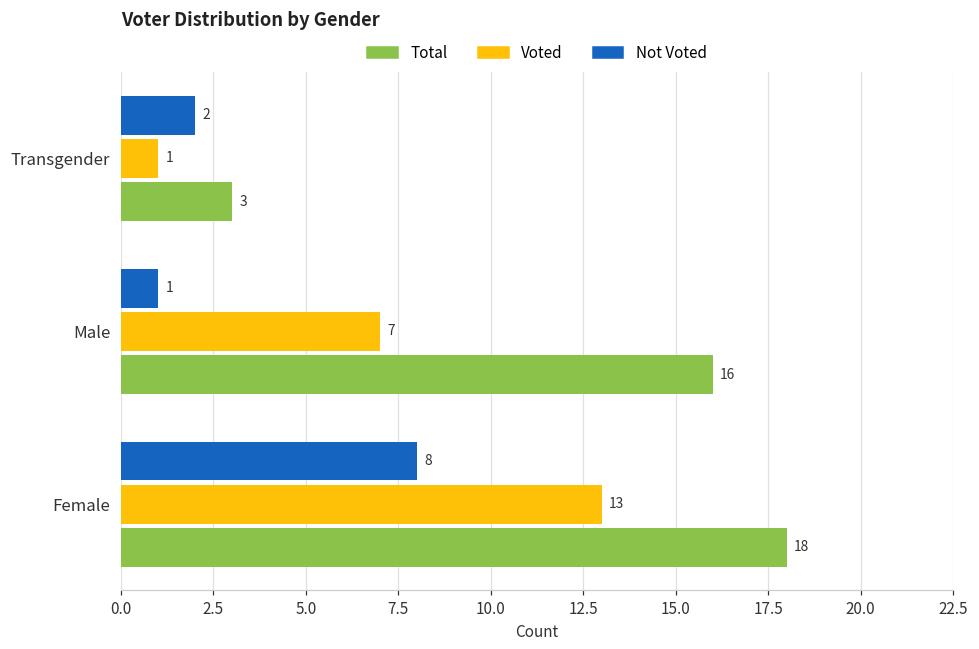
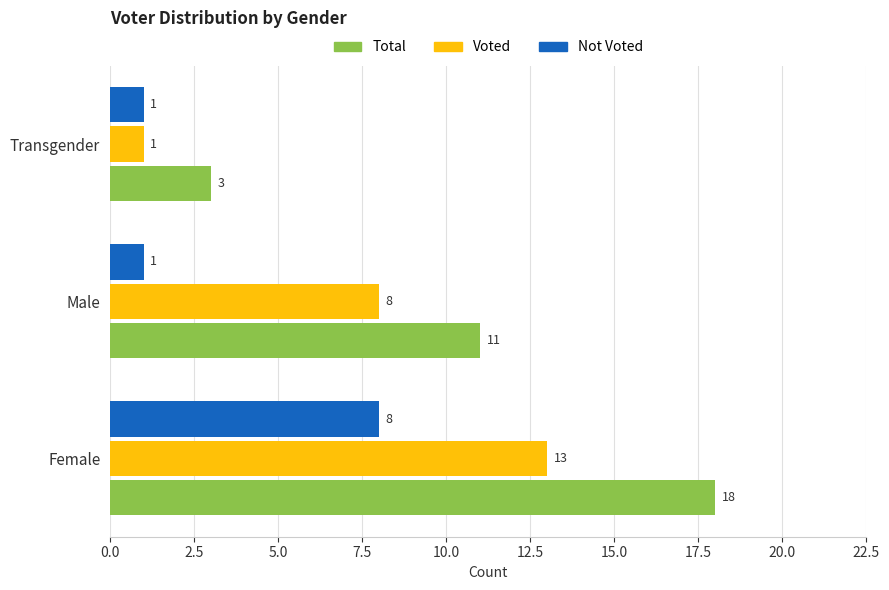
  {
    "Total": {
      "Transgender": 3,
-     "Male": 16,
+     "Male": 11,
      "Female": 18
    },
    "Voted": {
      "Transgender": 1,
-     "Male": 7,
+     "Male": 8,
      "Female": 13
    },
    "Not Voted": {
-     "Transgender": 2,
+     "Transgender": 1,
      "Male": 1,
      "Female": 8
    }
  }
